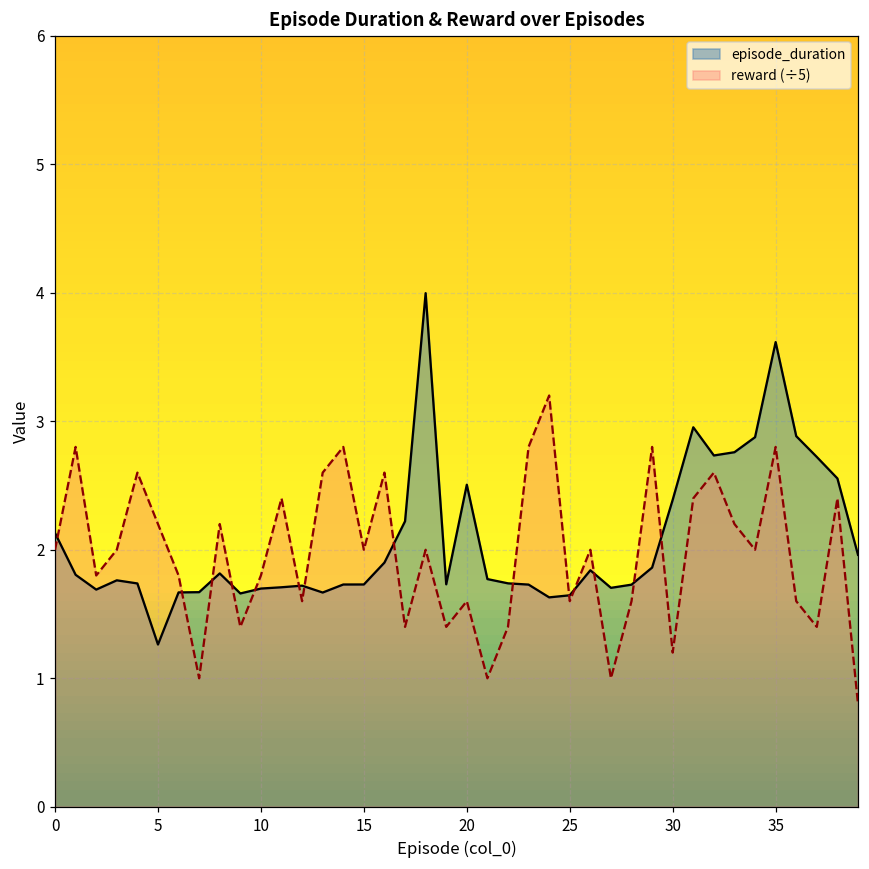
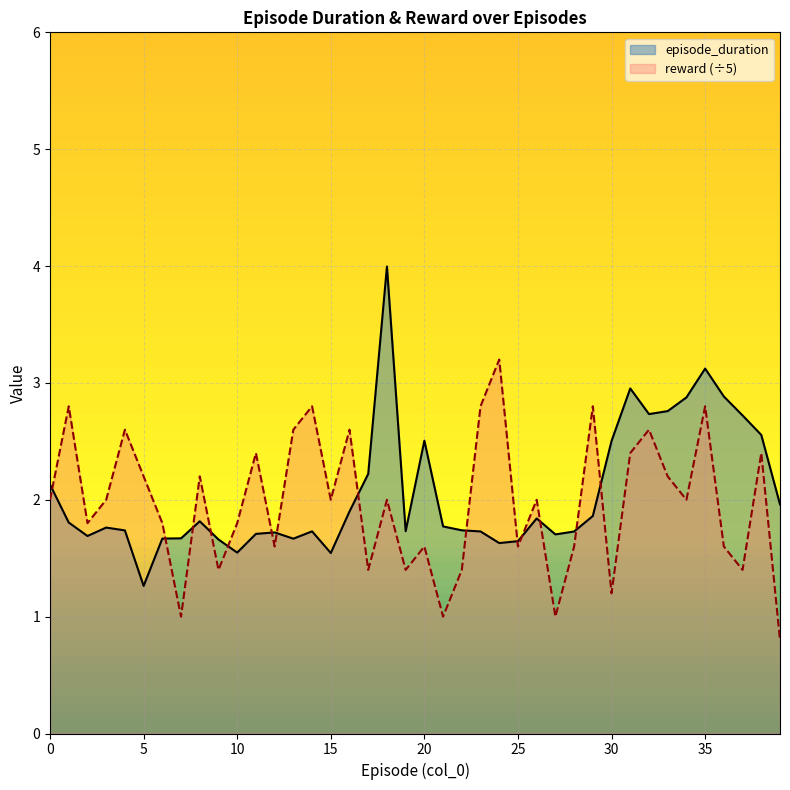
  {
    "episode_duration": {
      "0": 2.13,
      "5": 1.26,
-     "10": 1.70,
-     "15": 1.73,
+     "10": 1.55,
+     "15": 1.54,
      "20": 2.51,
      "25": 1.65,
-     "30": 2.39,
-     "35": 3.62
+     "30": 2.50,
+     "35": 3.12
    },
    "reward (÷5)": {
      "0": 2.00,
      "5": 2.20,
      "10": 1.80,
      "15": 2.00,
      "20": 1.60,
      "25": 1.60,
      "30": 1.20,
      "35": 2.80
    }
  }
